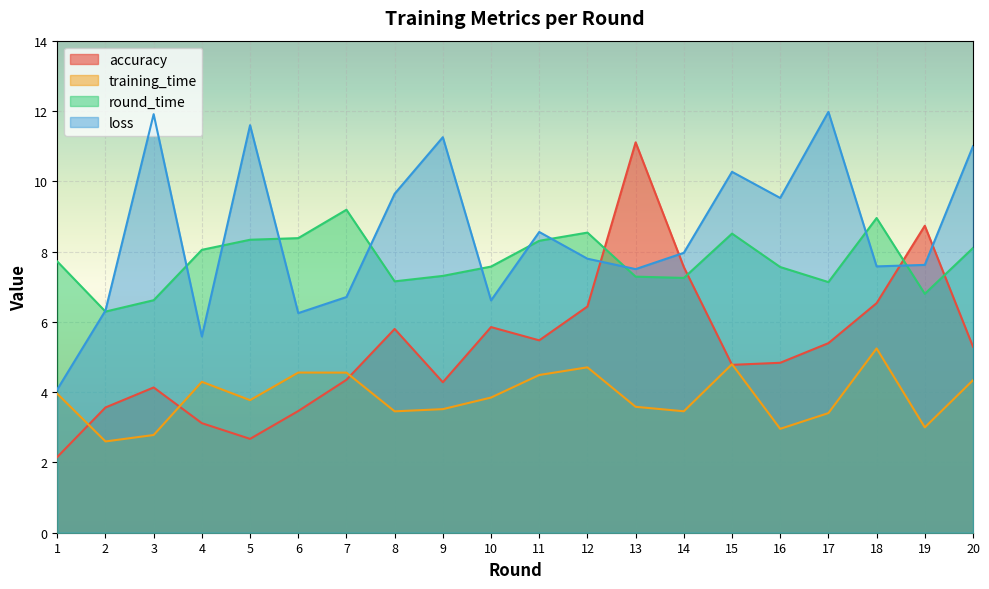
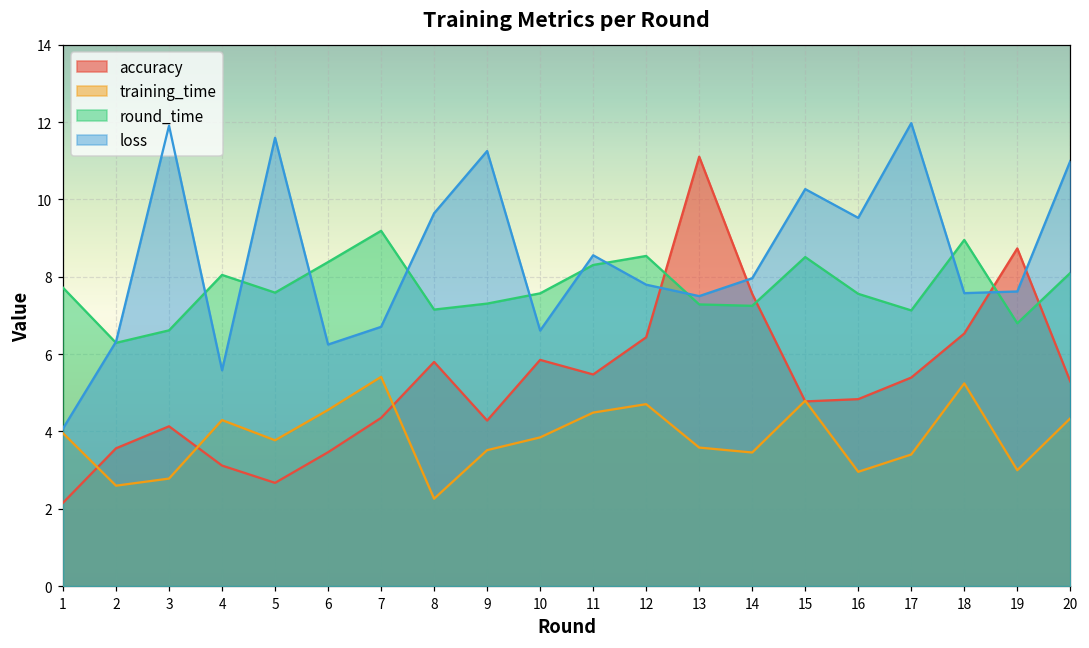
  {
    "accuracy": {
      "1": 2.2,
      "2": 3.6,
      "3": 4.1,
      "4": 3.1,
      "5": 2.7,
      "6": 3.5,
      "7": 4.4,
      "8": 5.8,
      "9": 4.3,
      "10": 5.9,
      "11": 5.5,
      "12": 6.4,
      "13": 11.1,
      "14": 7.6,
      "16": 4.8,
      "17": 5.4,
      "18": 6.5,
      "19": 8.7,
      "20": 5.3
    },
    "training_time": {
      "1": 4.0,
      "2": 2.6,
      "3": 2.8,
      "4": 4.3,
      "5": 3.8,
      "6": 4.6,
-     "7": 4.6,
-     "8": 3.5,
+     "7": 5.4,
+     "8": 2.3,
      "9": 3.5,
      "10": 3.8,
      "11": 4.5,
      "12": 4.7,
      "13": 3.6,
      "14": 3.5,
      "16": 3.0,
      "17": 3.4,
      "18": 5.2,
      "19": 3.0,
      "20": 4.3
    },
    "round_time": {
      "1": 7.7,
      "3": 6.6,
      "4": 8.0,
-     "5": 8.3,
+     "5": 7.6,
      "6": 8.4,
      "7": 9.2,
      "8": 7.2,
      "9": 7.3,
      "10": 7.6,
      "11": 8.3,
      "12": 8.5,
      "13": 7.3,
      "14": 7.2,
      "15": 8.5,
      "16": 7.6,
      "17": 7.1,
      "18": 9.0,
      "19": 6.8,
      "20": 8.1
    },
    "loss": {
      "1": 4.1,
      "4": 5.6,
      "5": 11.6,
      "6": 6.2,
      "7": 6.7,
      "8": 9.6,
      "9": 11.3,
      "10": 6.6,
      "11": 8.6,
      "12": 7.8,
      "13": 7.5,
      "14": 8.0,
      "15": 10.3,
      "16": 9.5,
      "17": 12.0,
      "18": 7.6,
      "19": 7.6,
      "20": 11.0
    }
  }
